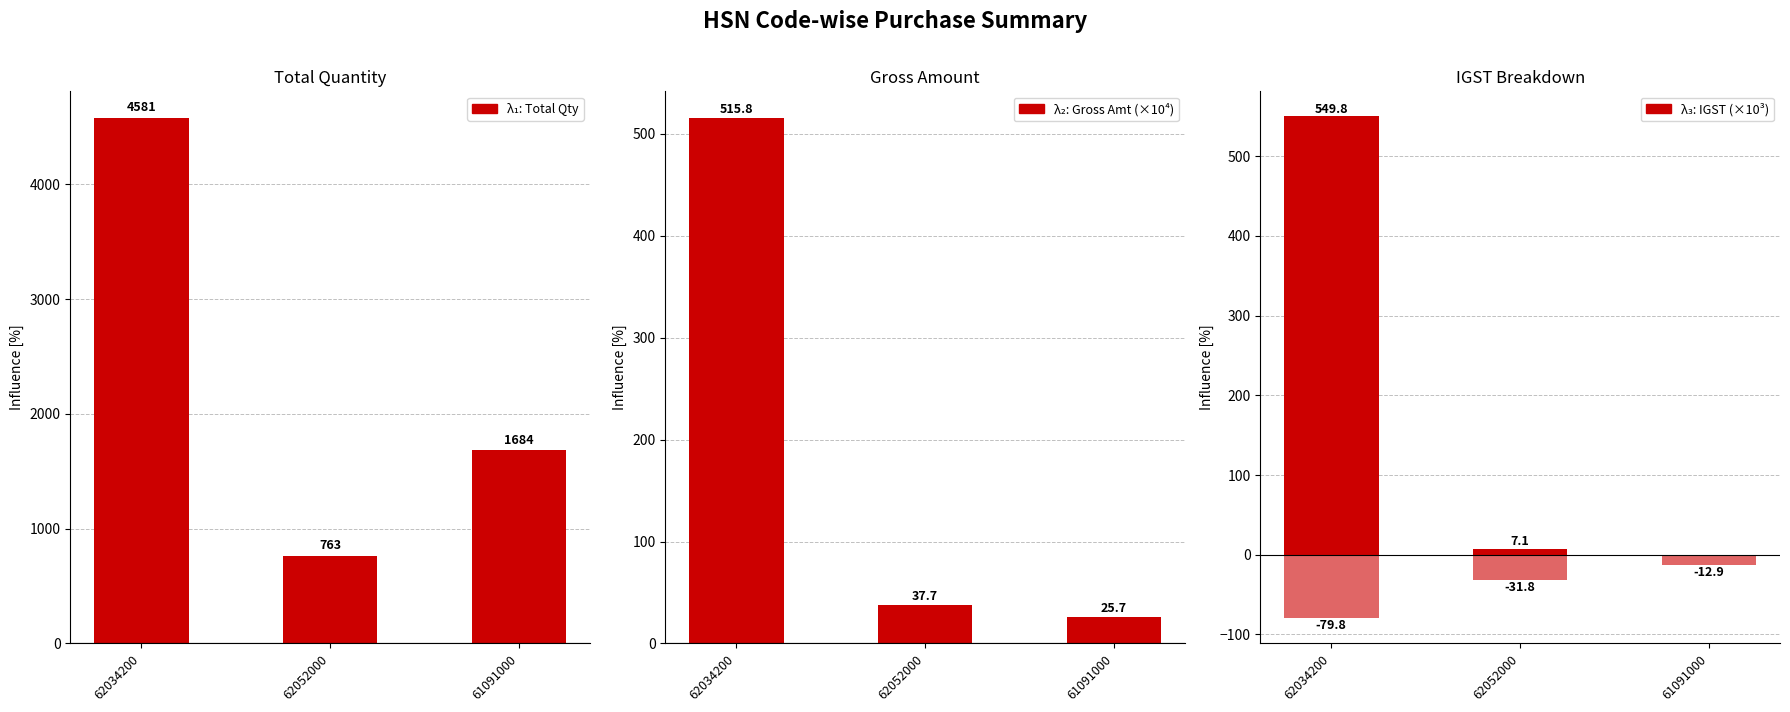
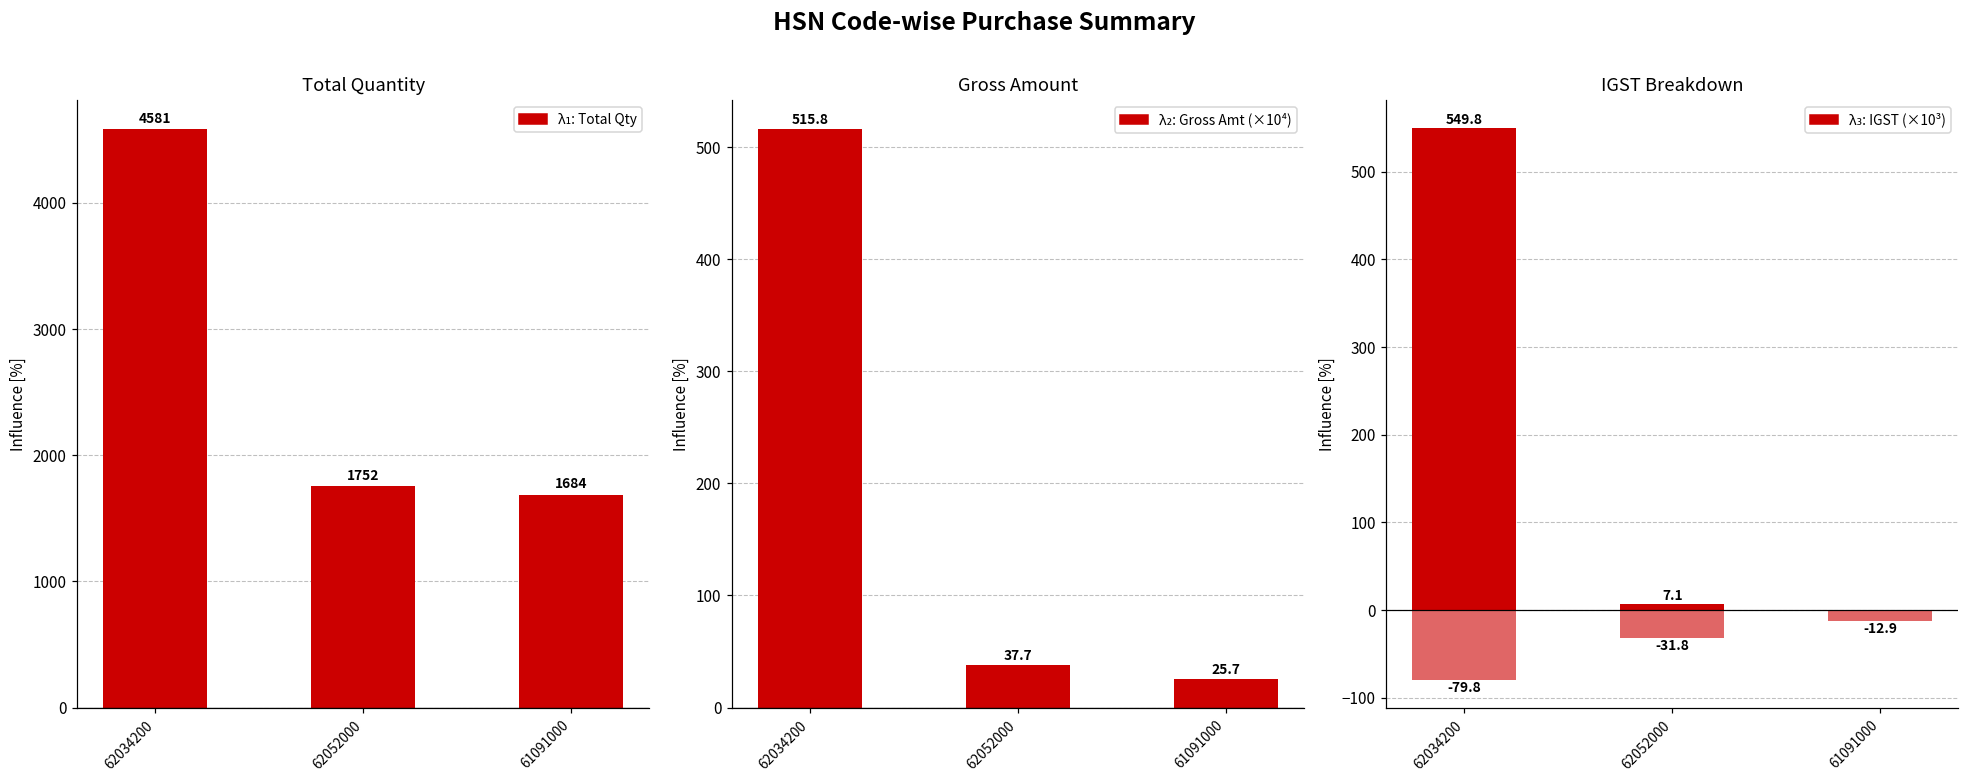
  {
    "Total Quantity": {
      "62034200": 4581,
-     "62052000": 763,
+     "62052000": 1752,
      "61091000": 1684
    },
    "Gross Amount": {
      "62034200": 515.8,
      "62052000": 37.7,
      "61091000": 25.7
    }
  }
